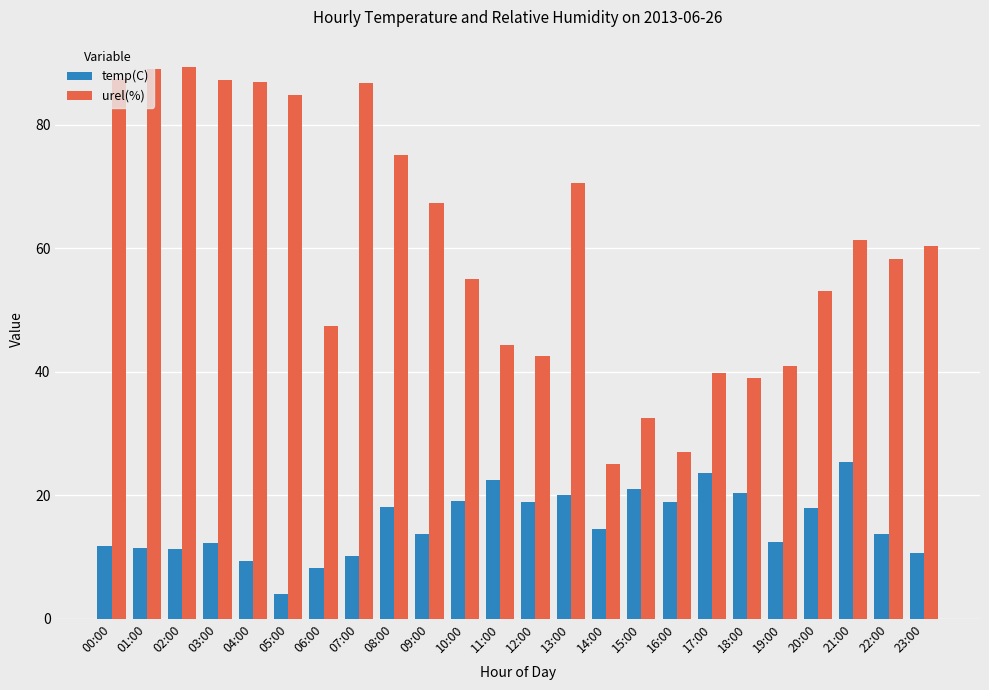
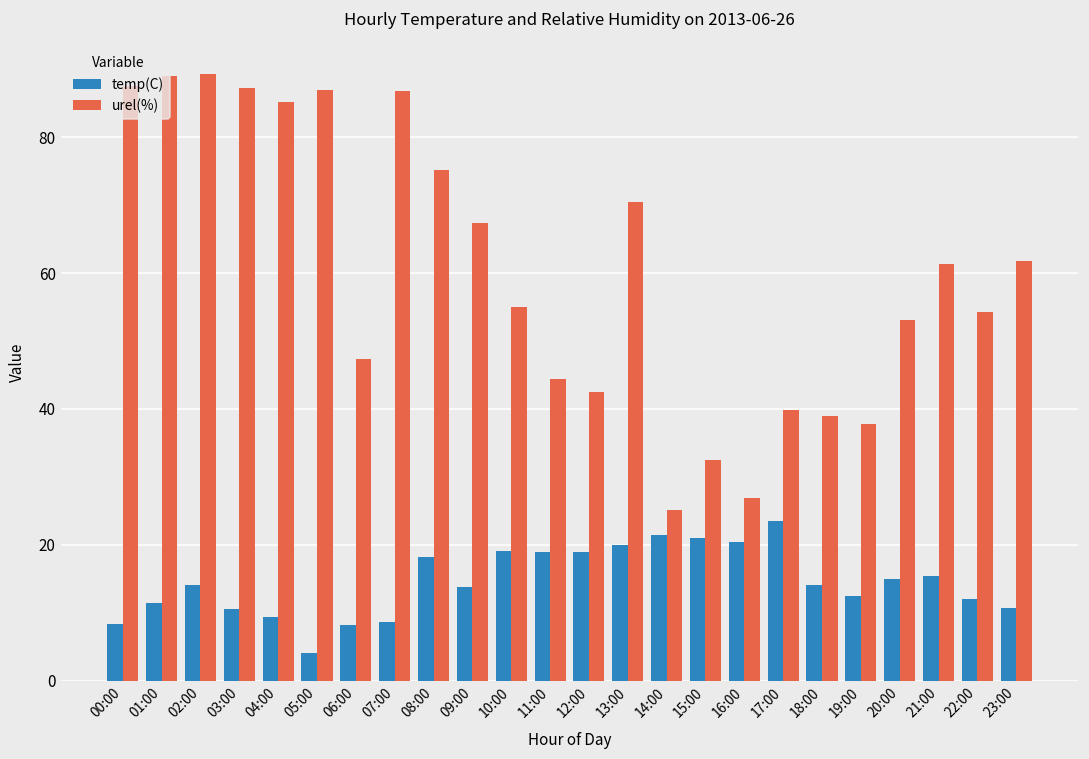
  {
    "temp(C)": {
-     "00:00": 12,
+     "00:00": 8,
      "01:00": 11,
-     "02:00": 11,
-     "03:00": 12,
+     "02:00": 14,
+     "03:00": 11,
      "04:00": 9,
      "05:00": 4,
      "06:00": 8,
-     "07:00": 10,
+     "07:00": 9,
      "08:00": 18,
      "09:00": 14,
      "10:00": 19,
-     "11:00": 22,
+     "11:00": 19,
      "12:00": 19,
      "13:00": 20,
-     "14:00": 15,
+     "14:00": 21,
      "15:00": 21,
-     "16:00": 19,
+     "16:00": 20,
      "17:00": 24,
-     "18:00": 20,
+     "18:00": 14,
      "19:00": 12,
-     "20:00": 18,
-     "21:00": 25,
-     "22:00": 14,
+     "20:00": 15,
+     "21:00": 15,
+     "22:00": 12,
      "23:00": 11
    },
    "urel(%)": {
      "02:00": 89,
      "03:00": 87,
-     "04:00": 87,
-     "05:00": 85,
+     "04:00": 85,
+     "05:00": 87,
      "06:00": 47,
      "07:00": 87,
      "08:00": 75,
      "09:00": 67,
      "10:00": 55,
      "11:00": 44,
      "12:00": 43,
      "13:00": 71,
      "14:00": 25,
      "15:00": 33,
      "16:00": 27,
      "17:00": 40,
      "18:00": 39,
-     "19:00": 41,
+     "19:00": 38,
      "20:00": 53,
      "21:00": 61,
-     "22:00": 58,
-     "23:00": 60
+     "22:00": 54,
+     "23:00": 62
    }
  }
